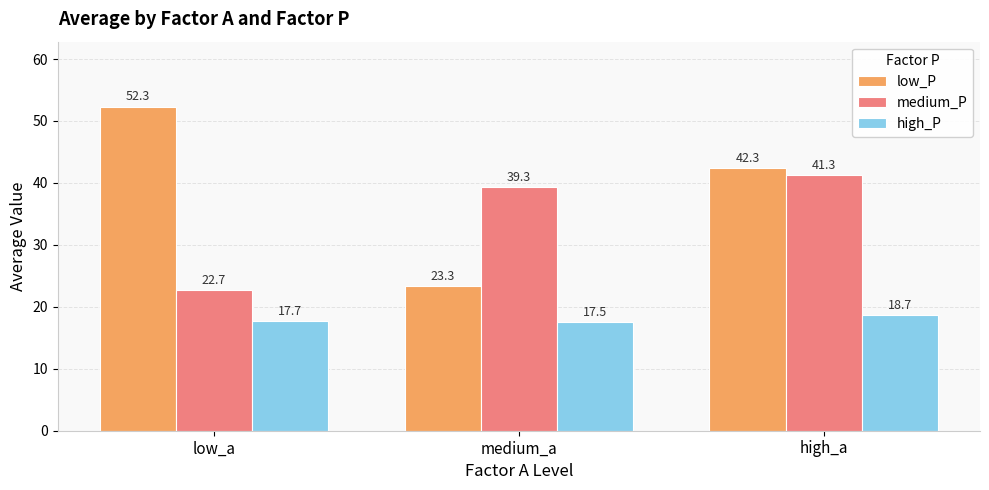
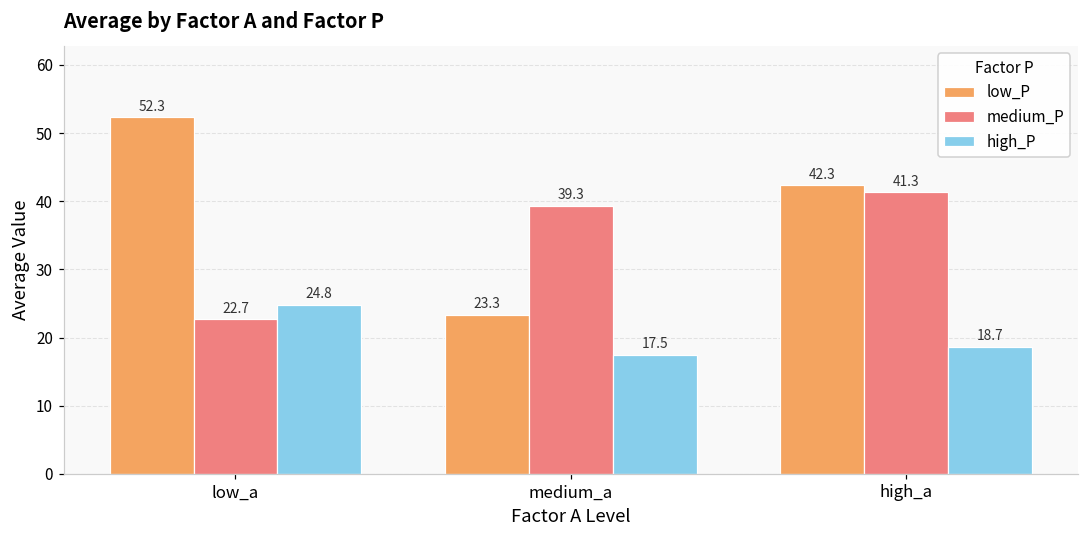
  {
    "high_P": {
-     "low_a": 17.7,
+     "low_a": 24.8,
      "medium_a": 17.5,
      "high_a": 18.7
    }
  }
